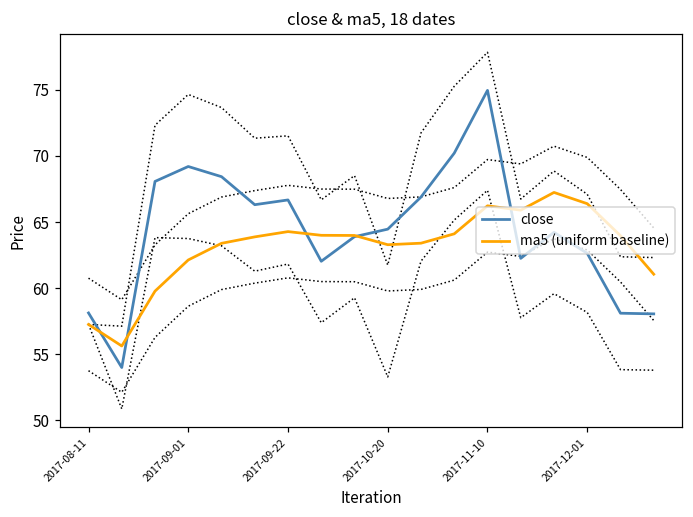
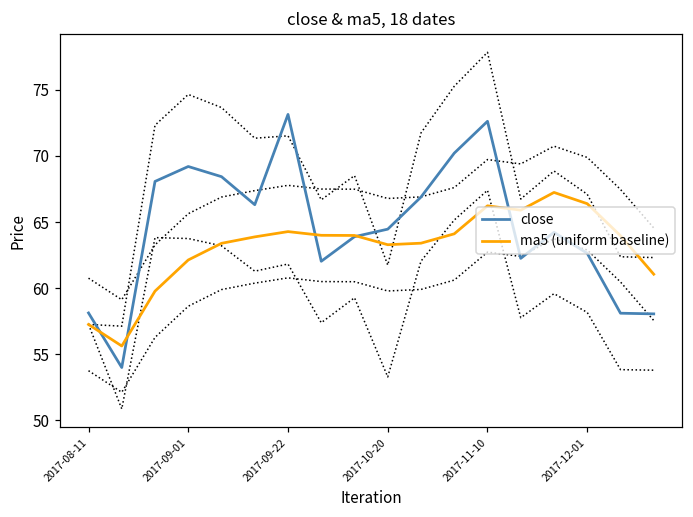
  {
    "close": {
      "2017-08-11": 58.1,
      "2017-09-01": 69.2,
-     "2017-09-22": 66.7,
+     "2017-09-22": 73.1,
      "2017-10-20": 64.5,
-     "2017-11-10": 75.0
+     "2017-11-10": 72.6
    },
    "ma5 (uniform baseline)": {
      "2017-09-01": 62.1,
      "2017-09-22": 64.3,
      "2017-10-20": 63.3,
      "2017-11-10": 66.2,
      "2017-12-01": 66.4
    }
  }
